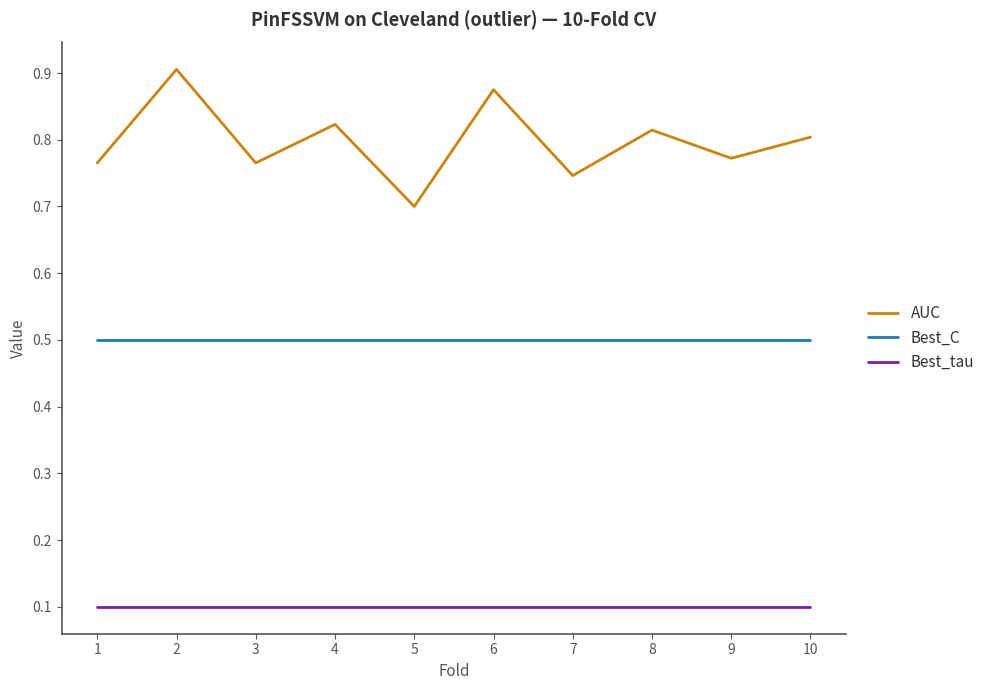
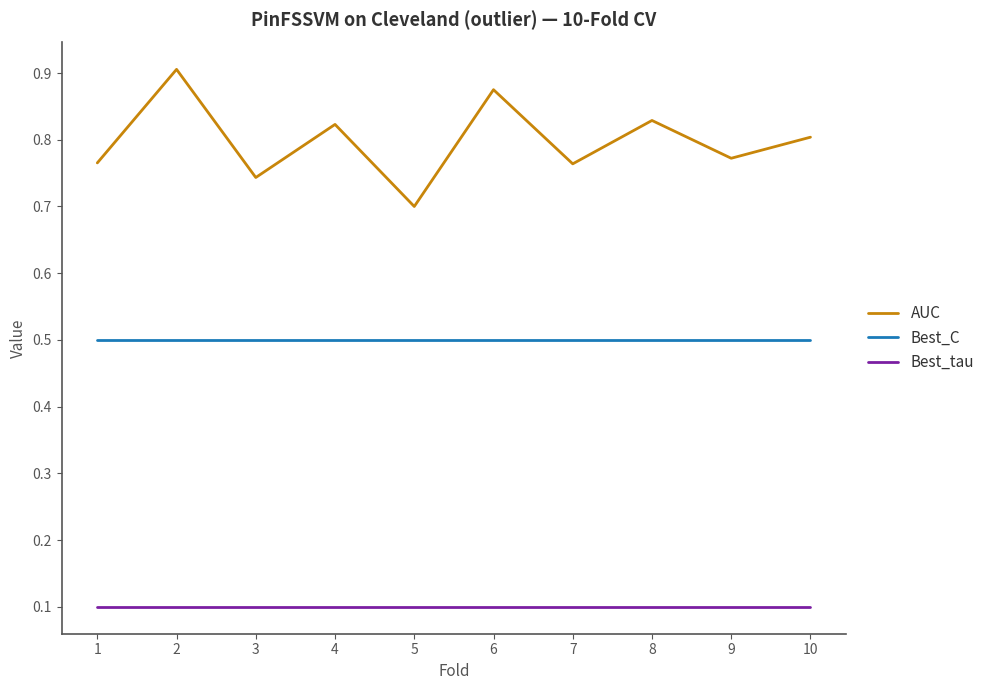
  {
    "AUC": {
      "1": 0.77,
      "2": 0.91,
-     "3": 0.77,
+     "3": 0.74,
      "4": 0.82,
      "5": 0.70,
      "6": 0.88,
-     "7": 0.75,
-     "8": 0.81,
+     "7": 0.76,
+     "8": 0.83,
      "9": 0.77,
      "10": 0.80
    },
    "Best_C": {
      "1": 0.50,
      "2": 0.50,
      "3": 0.50,
      "4": 0.50,
      "5": 0.50,
      "6": 0.50,
      "7": 0.50,
      "8": 0.50,
      "9": 0.50,
      "10": 0.50
    },
    "Best_tau": {
      "1": 0.10,
      "2": 0.10,
      "3": 0.10,
      "4": 0.10,
      "5": 0.10,
      "6": 0.10,
      "7": 0.10,
      "8": 0.10,
      "9": 0.10,
      "10": 0.10
    }
  }
